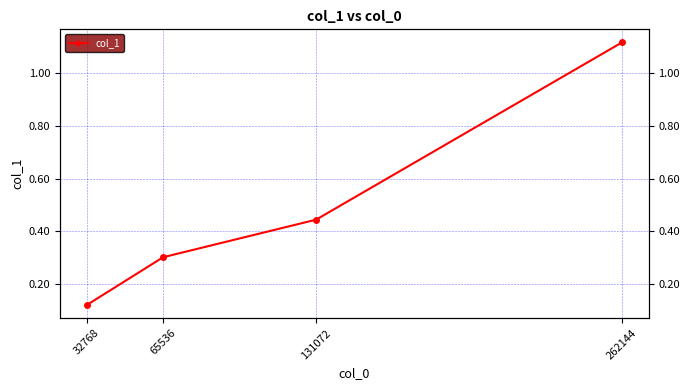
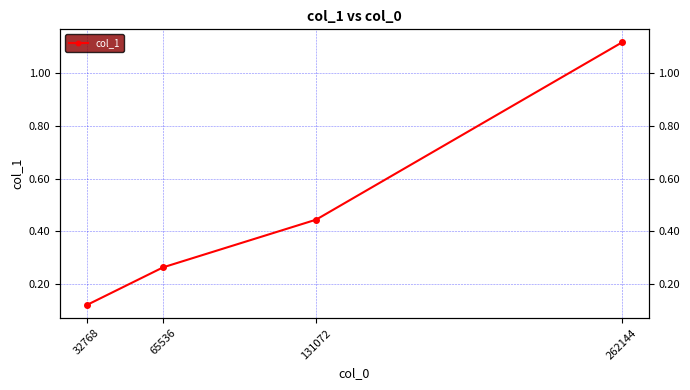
  {
    "32768": 0.12,
-   "65536": 0.30,
+   "65536": 0.26,
    "131072": 0.44,
    "262144": 1.12
  }
